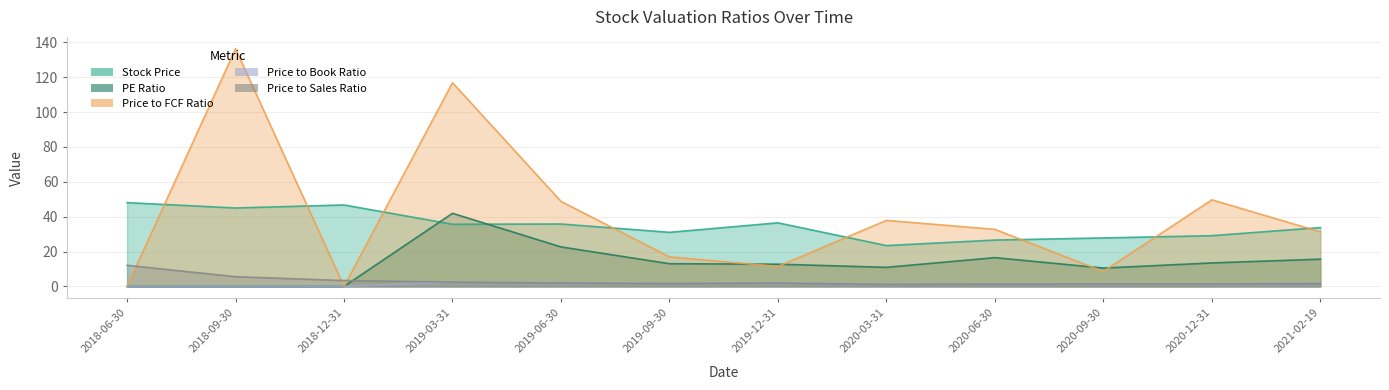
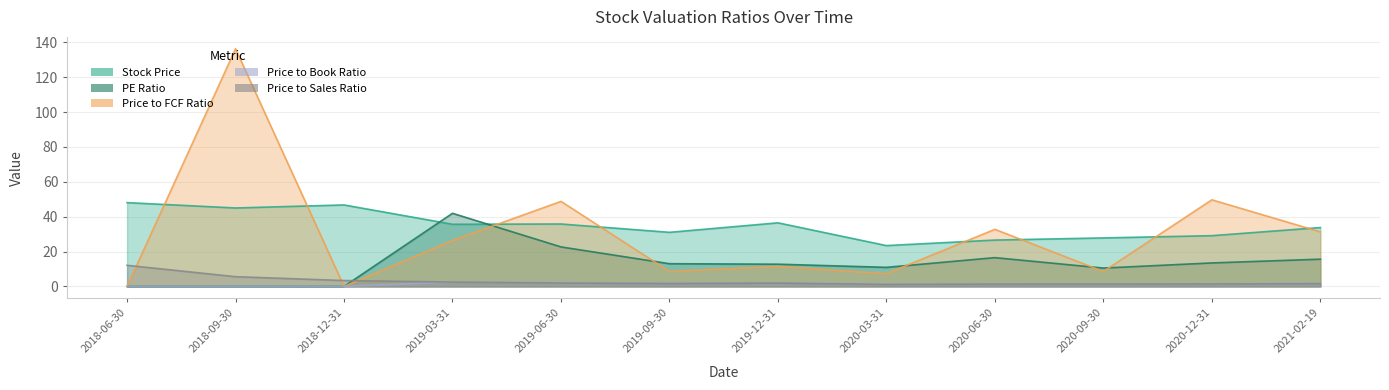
  {
    "Price to FCF Ratio": {
      "2018-09-30": 136,
-     "2019-03-31": 117,
+     "2019-03-31": 26,
      "2019-06-30": 49,
-     "2019-09-30": 17,
-     "2020-03-31": 38,
+     "2019-09-30": 9,
+     "2020-03-31": 7,
      "2020-06-30": 33,
      "2020-09-30": 9,
      "2020-12-31": 50,
      "2021-02-19": 31
    }
  }
